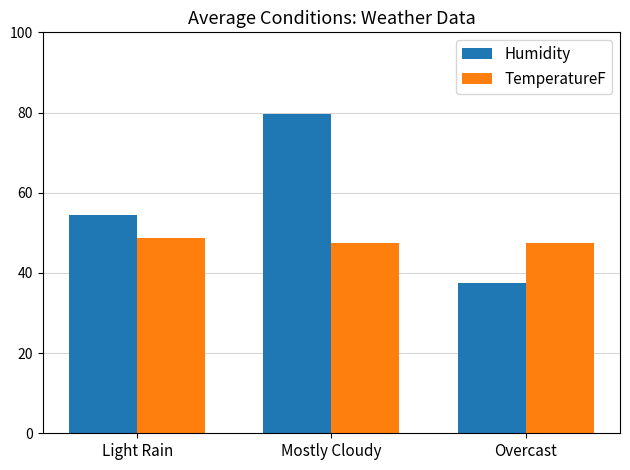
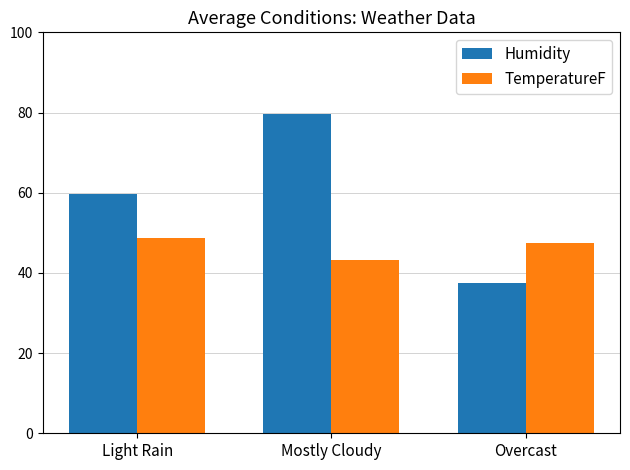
  {
    "Humidity": {
-     "Light Rain": 54,
+     "Light Rain": 60,
      "Mostly Cloudy": 80,
      "Overcast": 38
    },
    "TemperatureF": {
      "Light Rain": 49,
-     "Mostly Cloudy": 48,
+     "Mostly Cloudy": 43,
      "Overcast": 48
    }
  }
